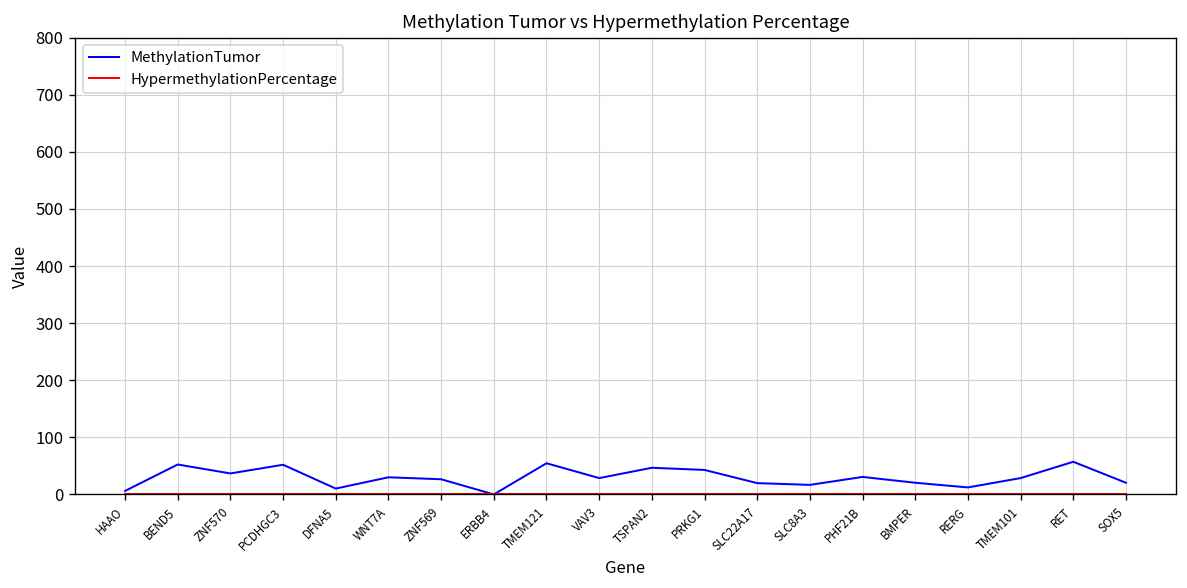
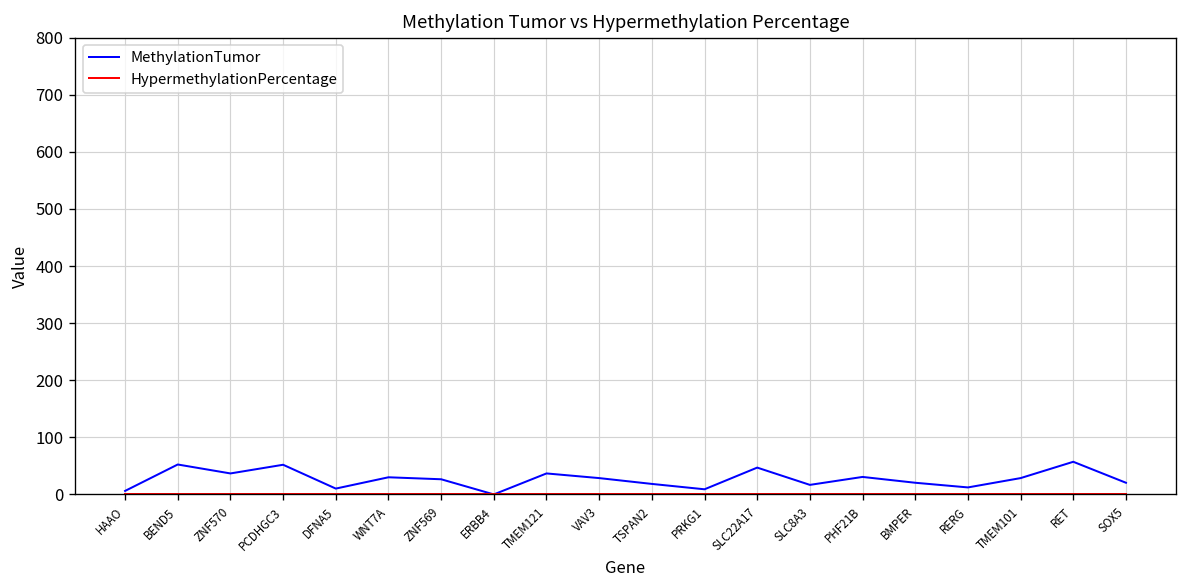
  {
    "MethylationTumor": {
      "HAAO": 10,
      "BEND5": 50,
      "ZNF570": 40,
      "PCDHGC3": 50,
      "DFNA5": 10,
      "WNT7A": 30,
      "ZNF569": 30,
-     "TMEM121": 50,
+     "TMEM121": 40,
      "VAV3": 30,
-     "TSPAN2": 50,
-     "PRKG1": 40,
-     "SLC22A17": 20,
+     "TSPAN2": 20,
+     "PRKG1": 10,
+     "SLC22A17": 50,
      "SLC8A3": 20,
      "PHF21B": 30,
      "BMPER": 20,
      "RERG": 10,
      "TMEM101": 30,
      "RET": 60,
      "SOX5": 20
    },
    "HypermethylationPercentage": {
      "HAAO": 0,
      "BEND5": 0,
      "ZNF570": 0,
      "PCDHGC3": 0,
      "DFNA5": 0,
      "WNT7A": 0,
      "ZNF569": 0,
      "TMEM121": 0,
      "VAV3": 0,
      "TSPAN2": 0,
      "PRKG1": 0,
      "SLC22A17": 0,
      "SLC8A3": 0,
      "PHF21B": 0,
      "BMPER": 0,
      "RERG": 0,
      "TMEM101": 0,
      "RET": 0,
      "SOX5": 0
    }
  }
